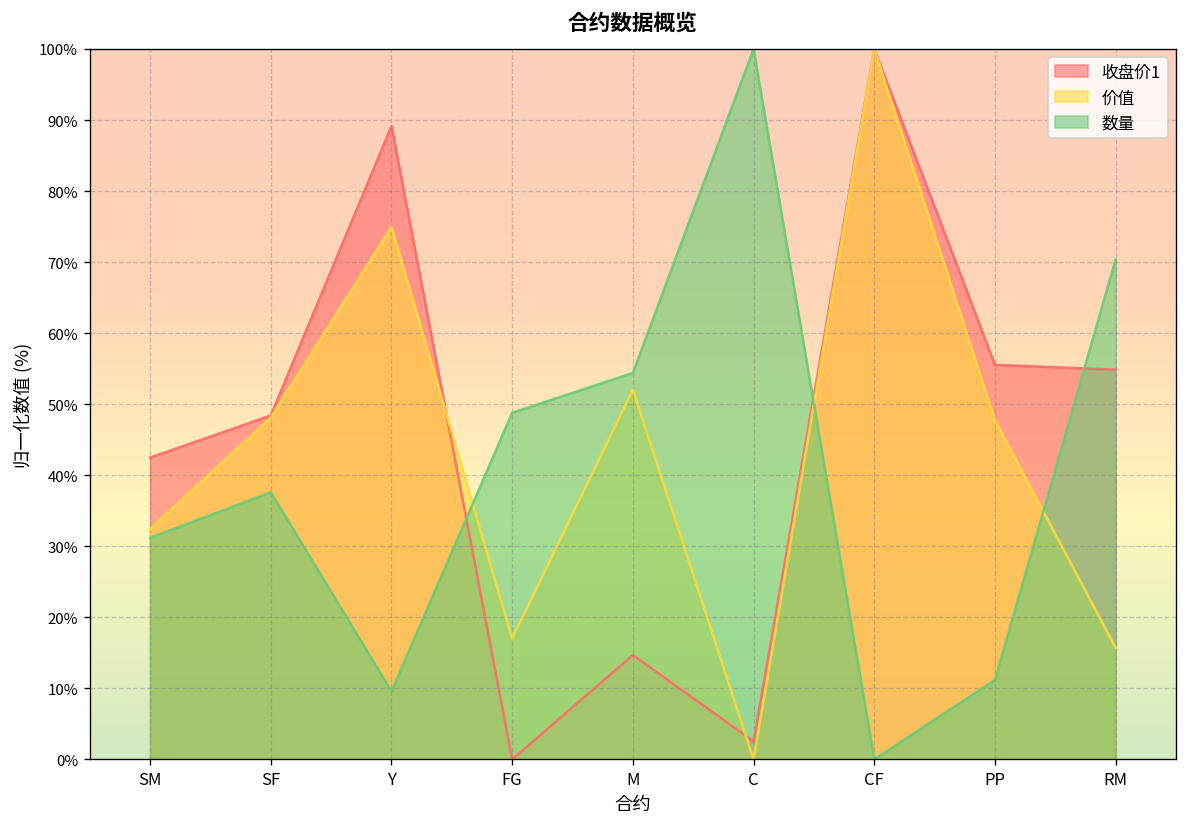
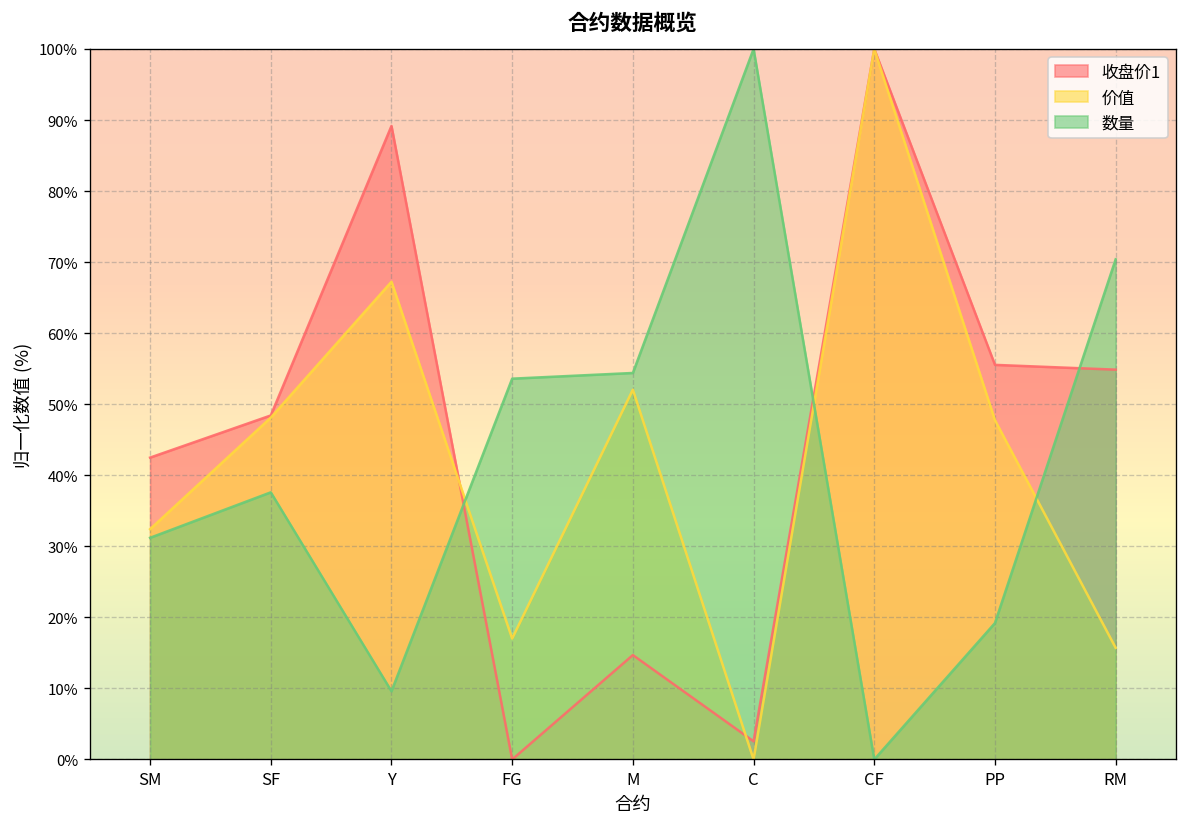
  {
    "收盘价1": {
      "SM": "42%",
      "Y": "89%",
      "FG": "0%",
      "M": "15%",
      "C": "3%",
      "PP": "56%",
      "RM": "55%"
    },
    "价值": {
      "SM": "32%",
-     "Y": "75%",
+     "Y": "67%",
      "FG": "17%",
      "M": "52%",
      "C": "0%",
      "PP": "48%",
      "RM": "16%"
    },
    "数量": {
      "SM": "31%",
      "SF": "38%",
      "Y": "10%",
-     "FG": "49%",
+     "FG": "54%",
      "M": "54%",
      "C": "100%",
      "CF": "0%",
-     "PP": "11%",
+     "PP": "19%",
      "RM": "70%"
    }
  }
